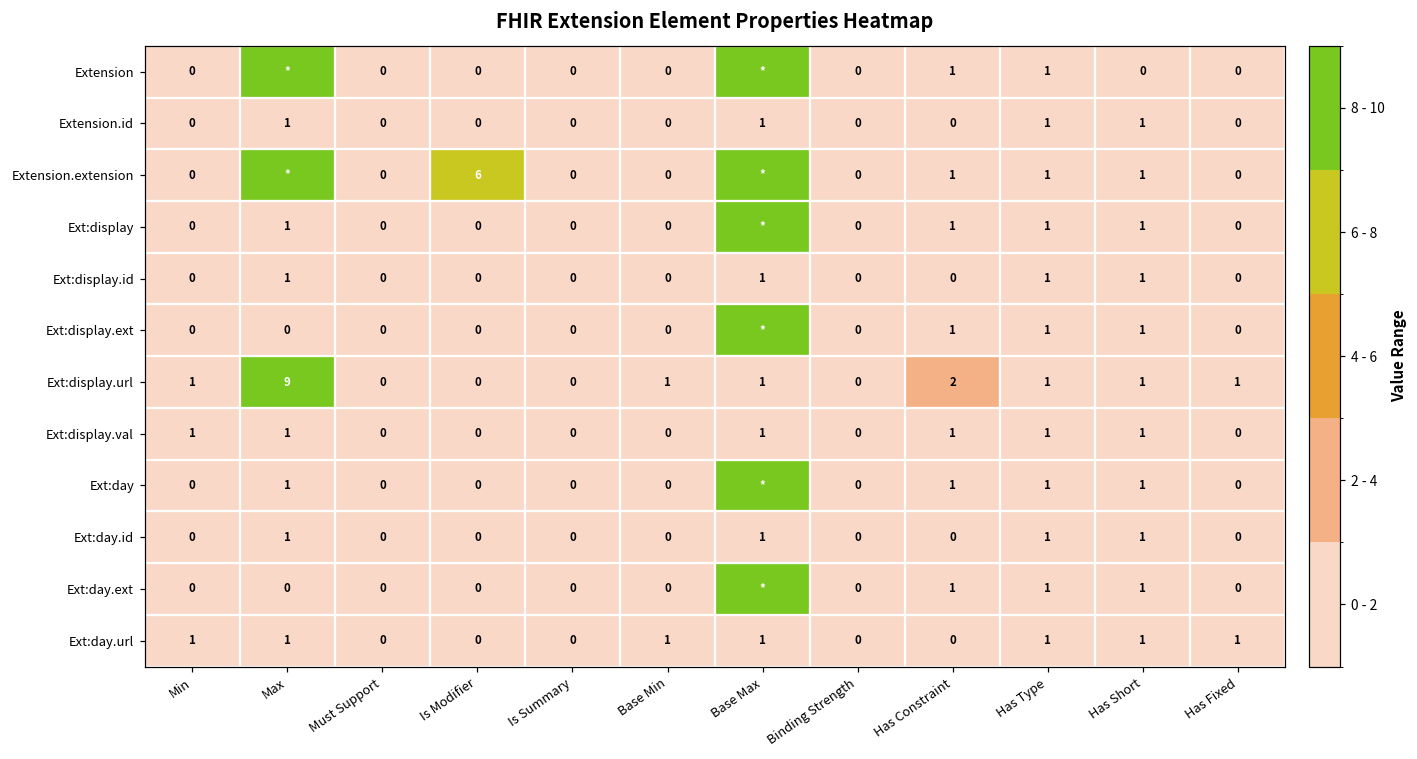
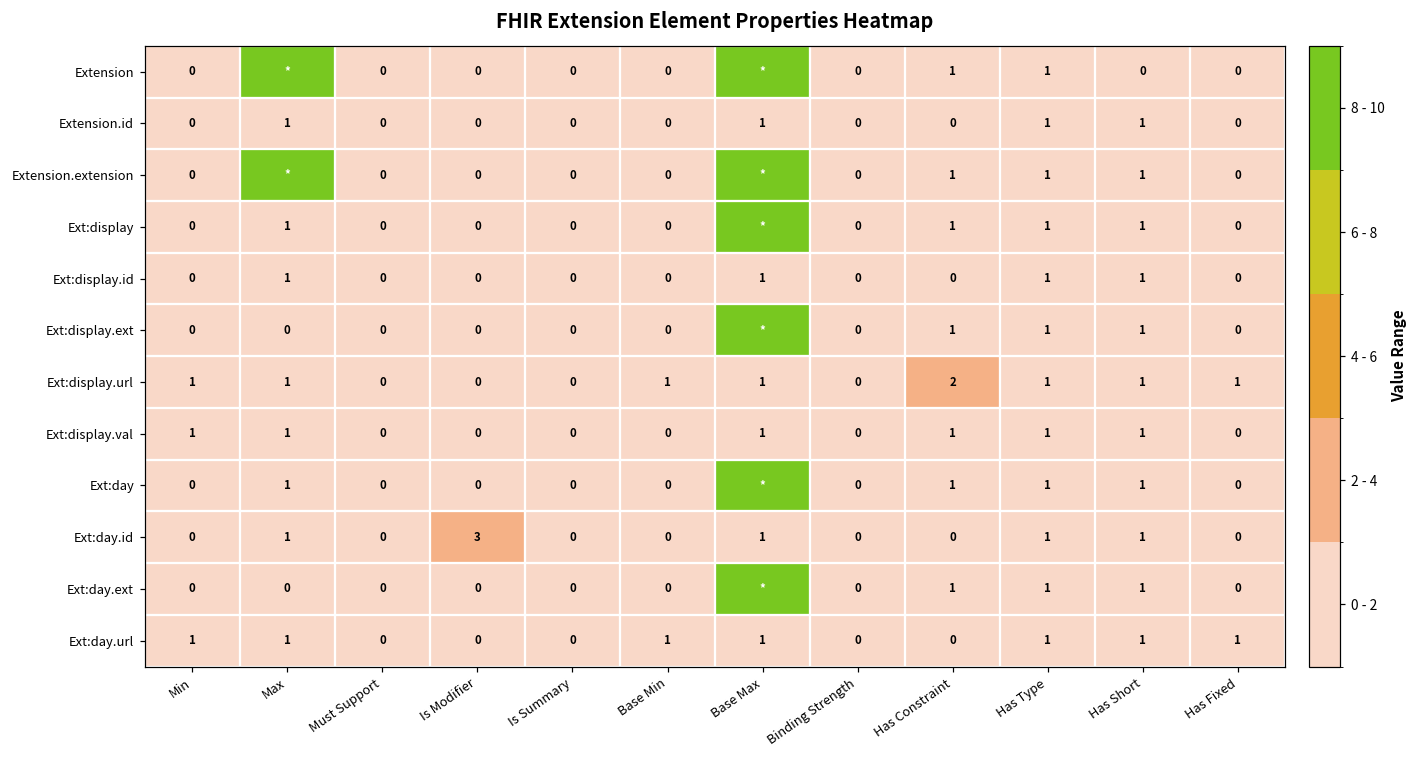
  {
    "Extension": {
      "Min": 0,
      "Must Support": 0,
      "Is Modifier": 0,
      "Is Summary": 0,
      "Base Min": 0,
      "Binding Strength": 0,
      "Has Constraint": 1,
      "Has Type": 1,
      "Has Short": 0,
      "Has Fixed": 0
    },
    "Extension.id": {
      "Min": 0,
      "Max": 1,
      "Must Support": 0,
      "Is Modifier": 0,
      "Is Summary": 0,
      "Base Min": 0,
      "Base Max": 1,
      "Binding Strength": 0,
      "Has Constraint": 0,
      "Has Type": 1,
      "Has Short": 1,
      "Has Fixed": 0
    },
    "Extension.extension": {
      "Min": 0,
      "Must Support": 0,
-     "Is Modifier": 6,
+     "Is Modifier": 0,
      "Is Summary": 0,
      "Base Min": 0,
      "Binding Strength": 0,
      "Has Constraint": 1,
      "Has Type": 1,
      "Has Short": 1,
      "Has Fixed": 0
    },
    "Ext:display": {
      "Min": 0,
      "Max": 1,
      "Must Support": 0,
      "Is Modifier": 0,
      "Is Summary": 0,
      "Base Min": 0,
      "Binding Strength": 0,
      "Has Constraint": 1,
      "Has Type": 1,
      "Has Short": 1,
      "Has Fixed": 0
    },
    "Ext:display.id": {
      "Min": 0,
      "Max": 1,
      "Must Support": 0,
      "Is Modifier": 0,
      "Is Summary": 0,
      "Base Min": 0,
      "Base Max": 1,
      "Binding Strength": 0,
      "Has Constraint": 0,
      "Has Type": 1,
      "Has Short": 1,
      "Has Fixed": 0
    },
    "Ext:display.ext": {
      "Min": 0,
      "Max": 0,
      "Must Support": 0,
      "Is Modifier": 0,
      "Is Summary": 0,
      "Base Min": 0,
      "Binding Strength": 0,
      "Has Constraint": 1,
      "Has Type": 1,
      "Has Short": 1,
      "Has Fixed": 0
    },
    "Ext:display.url": {
      "Min": 1,
-     "Max": 9,
+     "Max": 1,
      "Must Support": 0,
      "Is Modifier": 0,
      "Is Summary": 0,
      "Base Min": 1,
      "Base Max": 1,
      "Binding Strength": 0,
      "Has Constraint": 2,
      "Has Type": 1,
      "Has Short": 1,
      "Has Fixed": 1
    },
    "Ext:display.val": {
      "Min": 1,
      "Max": 1,
      "Must Support": 0,
      "Is Modifier": 0,
      "Is Summary": 0,
      "Base Min": 0,
      "Base Max": 1,
      "Binding Strength": 0,
      "Has Constraint": 1,
      "Has Type": 1,
      "Has Short": 1,
      "Has Fixed": 0
    },
    "Ext:day": {
      "Min": 0,
      "Max": 1,
      "Must Support": 0,
      "Is Modifier": 0,
      "Is Summary": 0,
      "Base Min": 0,
      "Binding Strength": 0,
      "Has Constraint": 1,
      "Has Type": 1,
      "Has Short": 1,
      "Has Fixed": 0
    },
    "Ext:day.id": {
      "Min": 0,
      "Max": 1,
      "Must Support": 0,
-     "Is Modifier": 0,
+     "Is Modifier": 3,
      "Is Summary": 0,
      "Base Min": 0,
      "Base Max": 1,
      "Binding Strength": 0,
      "Has Constraint": 0,
      "Has Type": 1,
      "Has Short": 1,
      "Has Fixed": 0
    },
    "Ext:day.ext": {
      "Min": 0,
      "Max": 0,
      "Must Support": 0,
      "Is Modifier": 0,
      "Is Summary": 0,
      "Base Min": 0,
      "Binding Strength": 0,
      "Has Constraint": 1,
      "Has Type": 1,
      "Has Short": 1,
      "Has Fixed": 0
    },
    "Ext:day.url": {
      "Min": 1,
      "Max": 1,
      "Must Support": 0,
      "Is Modifier": 0,
      "Is Summary": 0,
      "Base Min": 1,
      "Base Max": 1,
      "Binding Strength": 0,
      "Has Constraint": 0,
      "Has Type": 1,
      "Has Short": 1,
      "Has Fixed": 1
    }
  }
